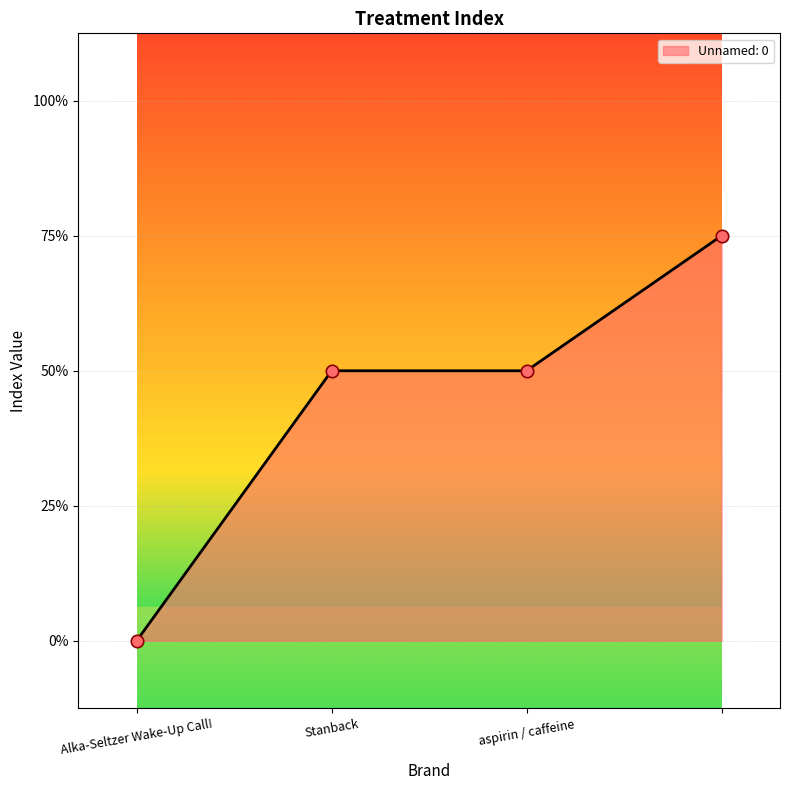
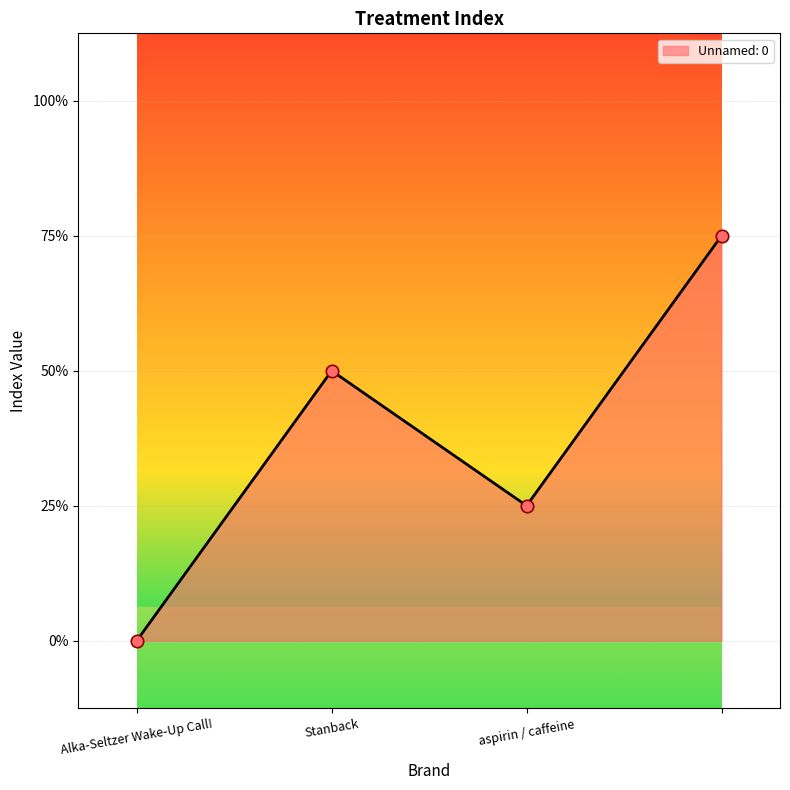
  {
    "Alka-Seltzer Wake-Up Call!": "0%",
    "Stanback": "50%",
-   "aspirin / caffeine": "50%"
+   "aspirin / caffeine": "25%"
  }
